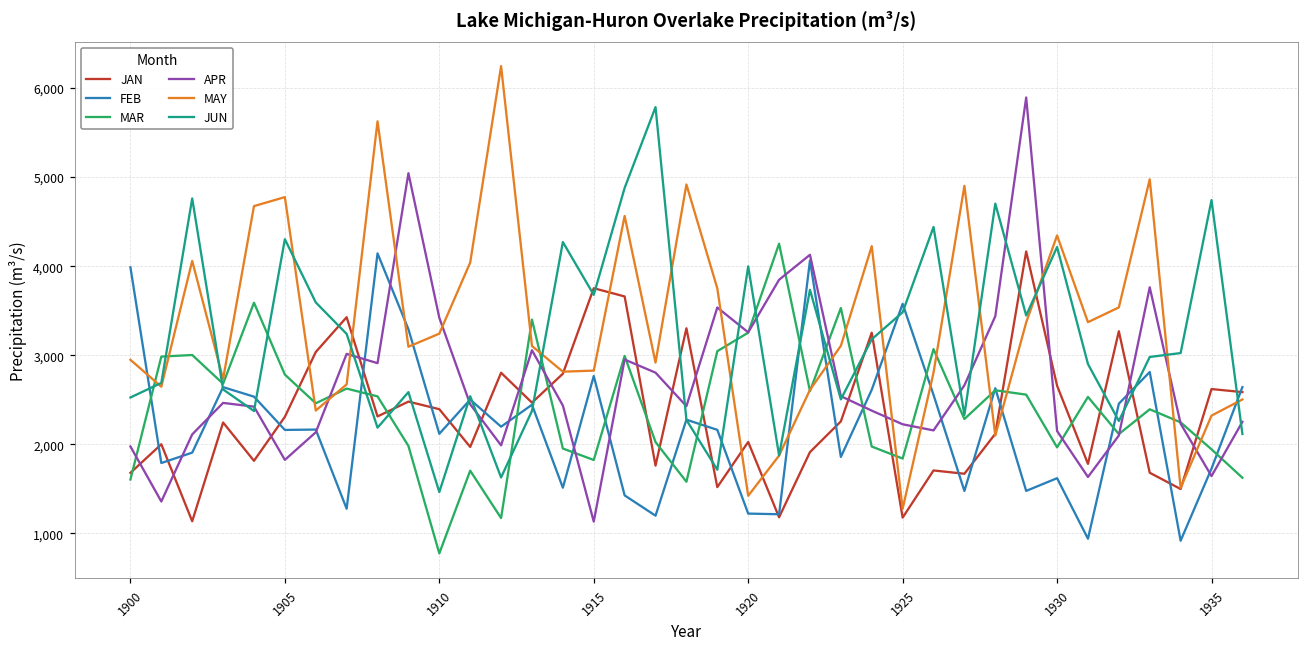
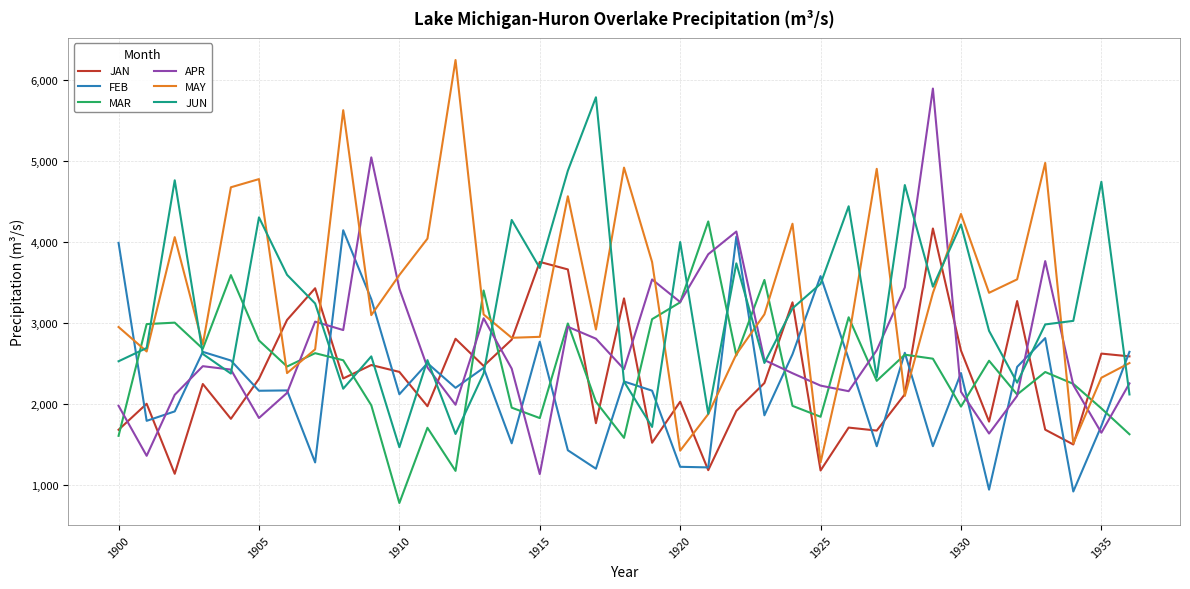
  {
    "JAN": {
      "1900": "1,700",
      "1905": "2,300",
      "1910": "2,400",
      "1915": "3,800",
      "1920": "2,000",
      "1925": "1,200",
      "1930": "2,700",
      "1935": "2,600"
    },
    "FEB": {
      "1900": "4,000",
      "1905": "2,200",
      "1910": "2,100",
      "1915": "2,800",
      "1920": "1,200",
      "1925": "3,600",
-     "1930": "1,600",
+     "1930": "2,400",
      "1935": "1,700"
    },
    "APR": {
      "1900": "2,000",
      "1905": "1,800",
      "1910": "3,400",
      "1915": "1,100",
      "1925": "2,200",
      "1930": "2,100",
      "1935": "1,600"
    },
    "MAY": {
      "1900": "2,900",
      "1905": "4,800",
-     "1910": "3,200",
+     "1910": "3,600",
      "1915": "2,800",
      "1920": "1,400",
      "1925": "1,300",
      "1930": "4,300",
      "1935": "2,300"
    }
  }
